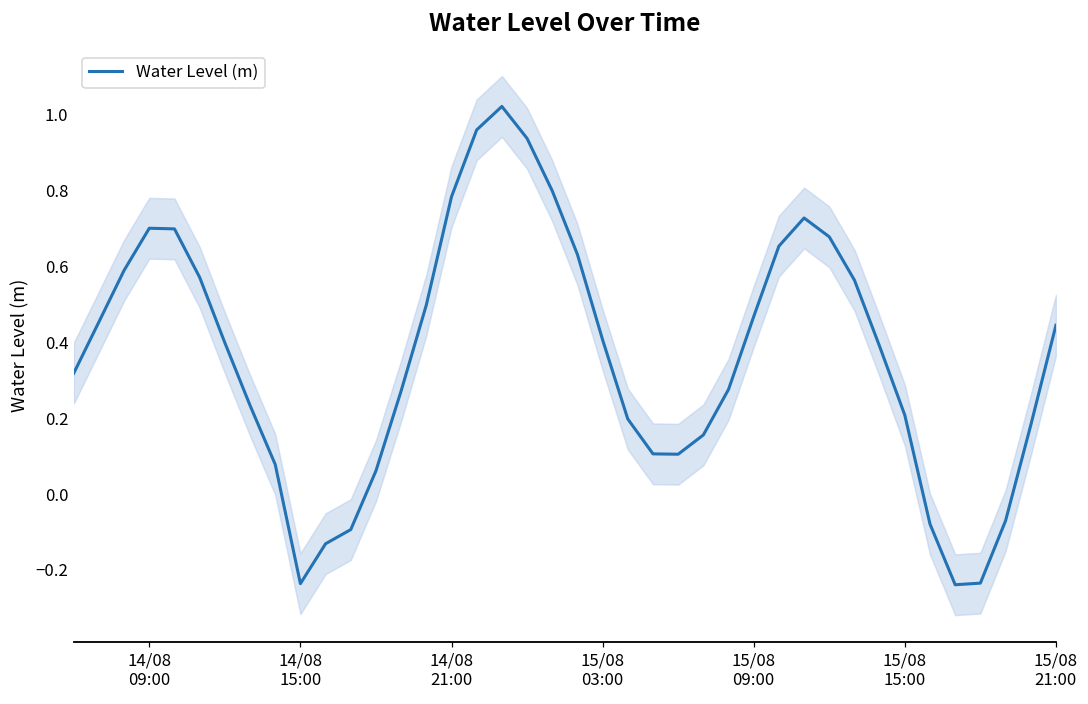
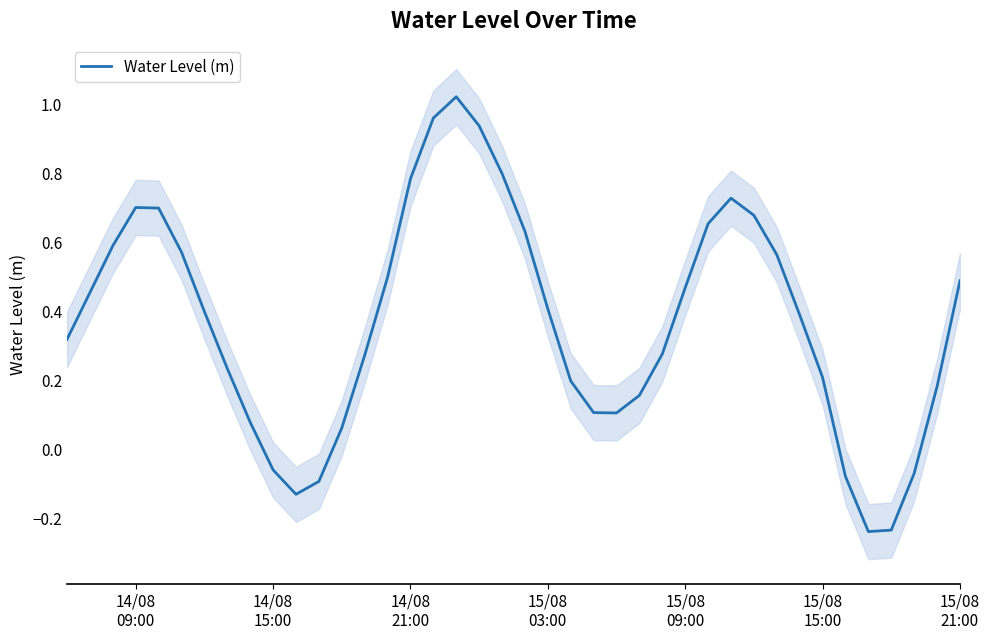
  {
    "Water Level (m)": {
      "14/08 09:00": 0.70,
-     "14/08 15:00": -0.24,
+     "14/08 15:00": -0.06,
      "14/08 21:00": 0.78,
      "15/08 03:00": 0.41,
      "15/08 09:00": 0.47,
      "15/08 15:00": 0.21,
-     "15/08 21:00": 0.45
+     "15/08 21:00": 0.49
    }
  }
